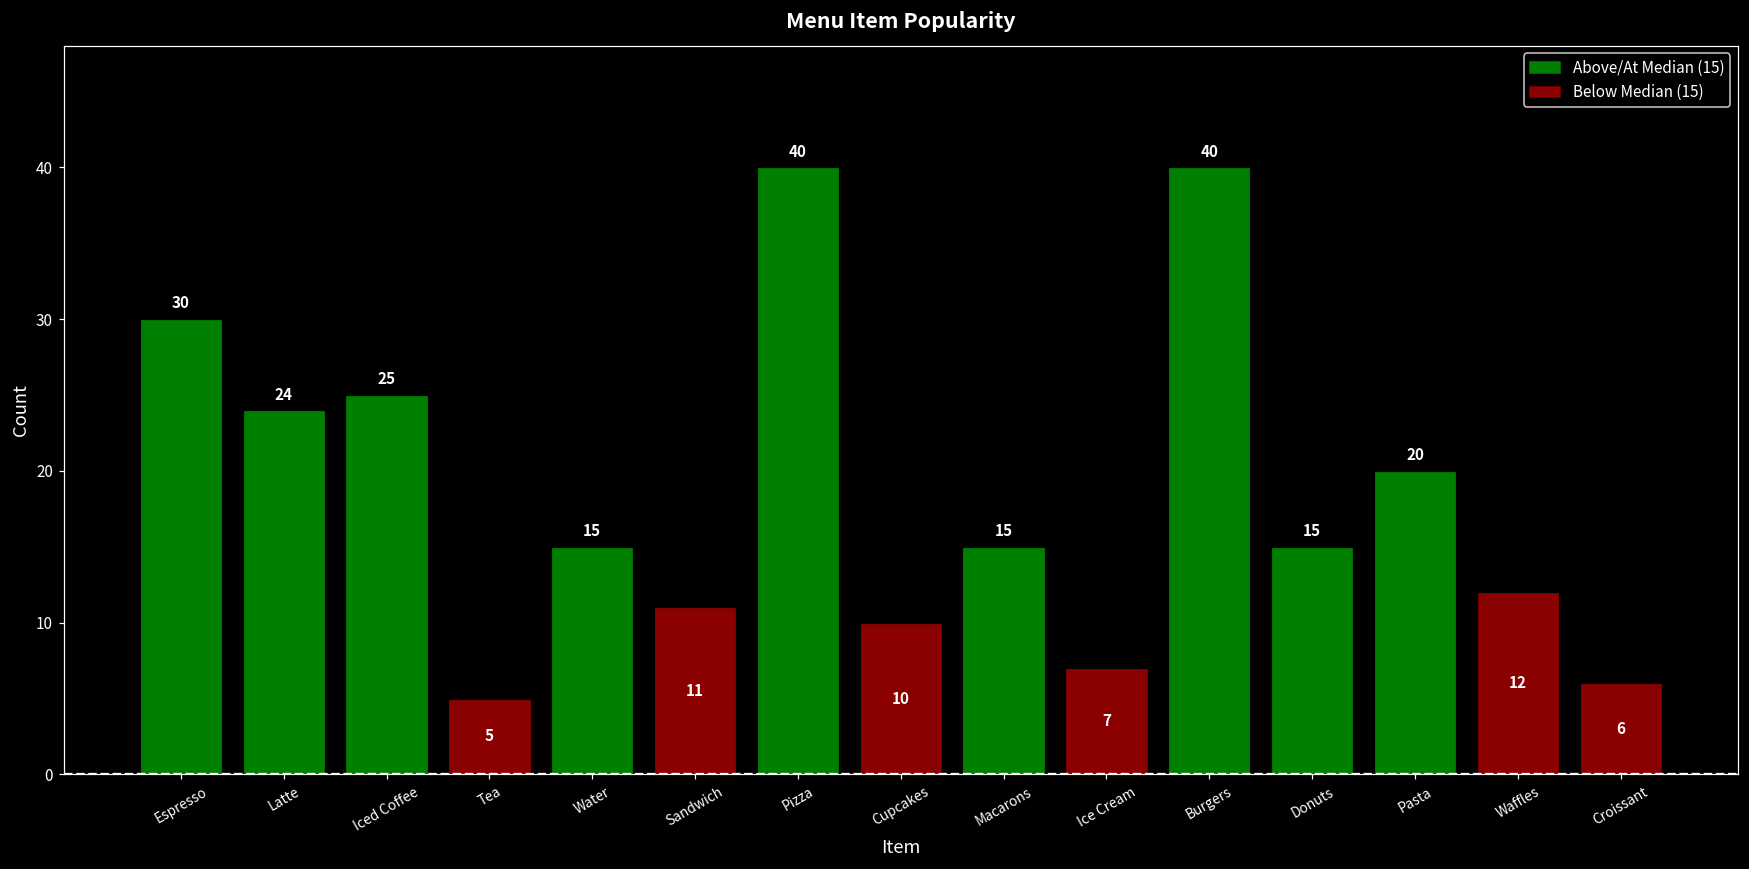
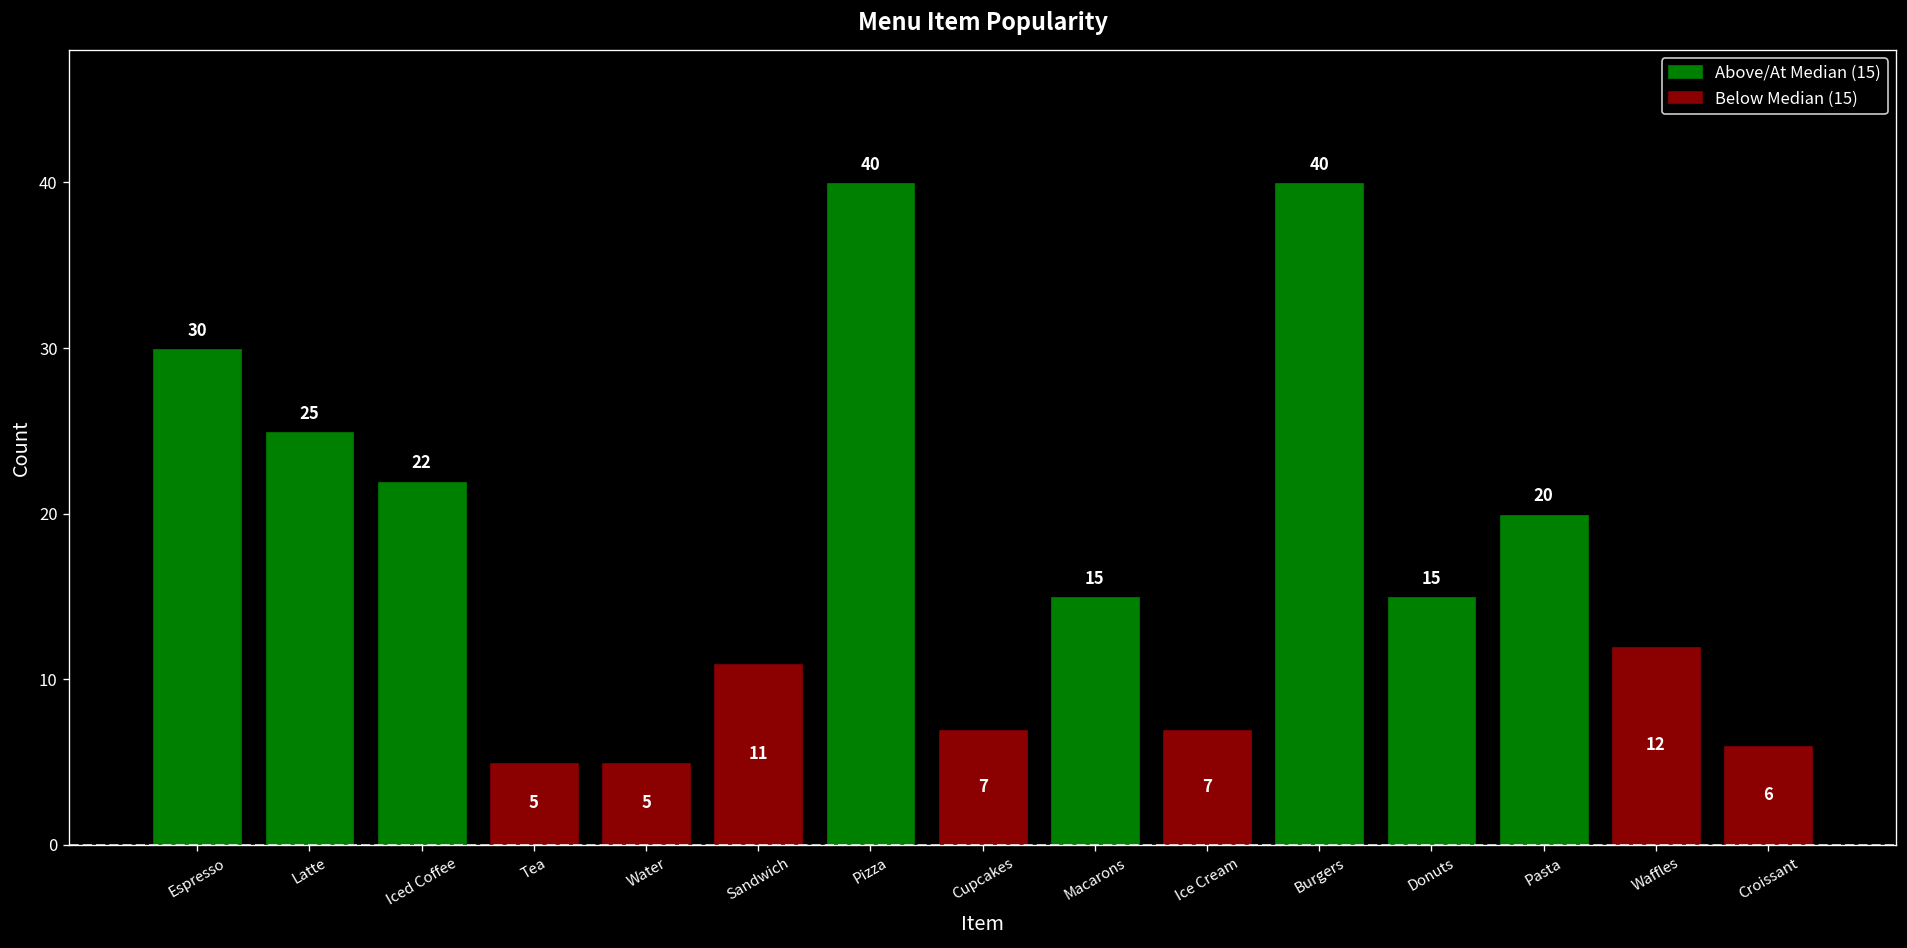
  {
    "Espresso": 30,
-   "Latte": 24,
-   "Iced Coffee": 25,
+   "Latte": 25,
+   "Iced Coffee": 22,
    "Tea": 5,
-   "Water": 15,
+   "Water": 5,
    "Sandwich": 11,
    "Pizza": 40,
-   "Cupcakes": 10,
+   "Cupcakes": 7,
    "Macarons": 15,
    "Ice Cream": 7,
    "Burgers": 40,
    "Donuts": 15,
    "Pasta": 20,
    "Waffles": 12,
    "Croissant": 6
  }
